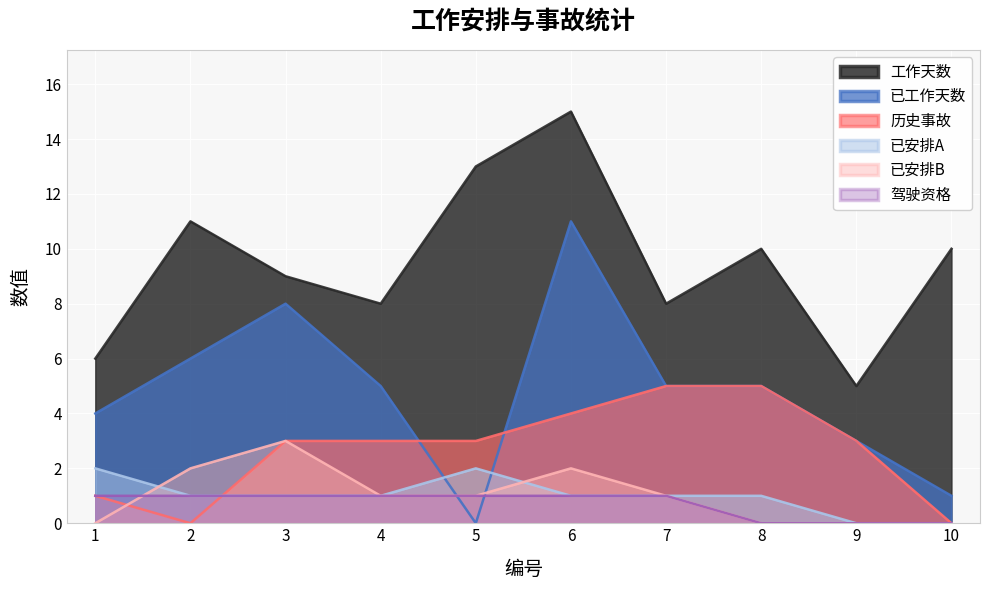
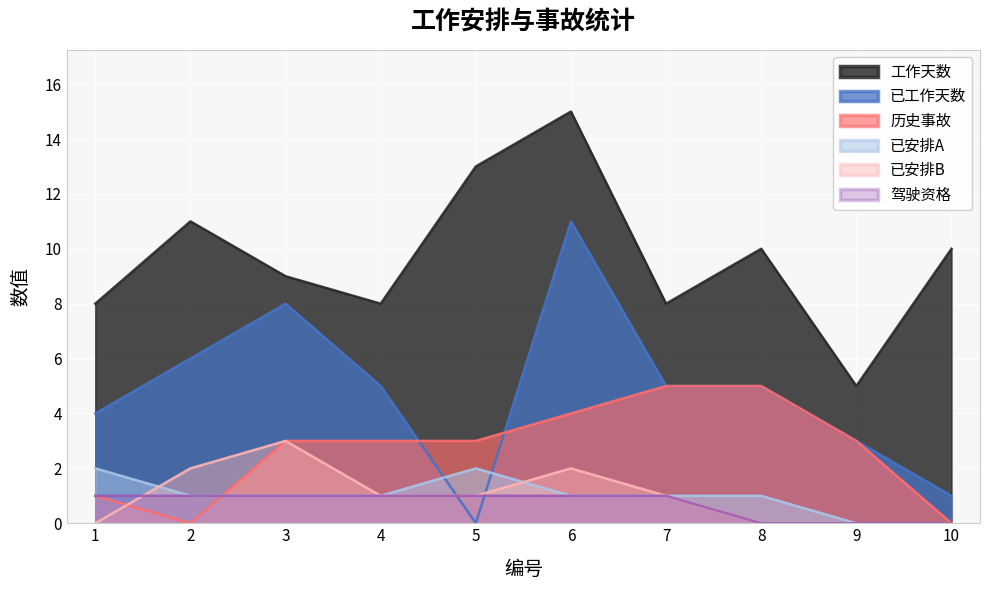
  {
    "工作天数": {
-     "1": 6,
+     "1": 8,
      "2": 11,
      "3": 9,
      "4": 8,
      "5": 13,
      "6": 15,
      "7": 8,
      "8": 10,
      "9": 5,
      "10": 10
    },
    "已工作天数": {
      "1": 4,
      "2": 6,
      "3": 8,
      "4": 5,
      "5": 0,
      "6": 11,
      "10": 1
    },
    "历史事故": {
      "2": 0,
      "4": 3,
      "5": 3,
      "6": 4
    },
    "已安排B": {
      "1": 0,
      "2": 2,
      "6": 2
    }
  }
